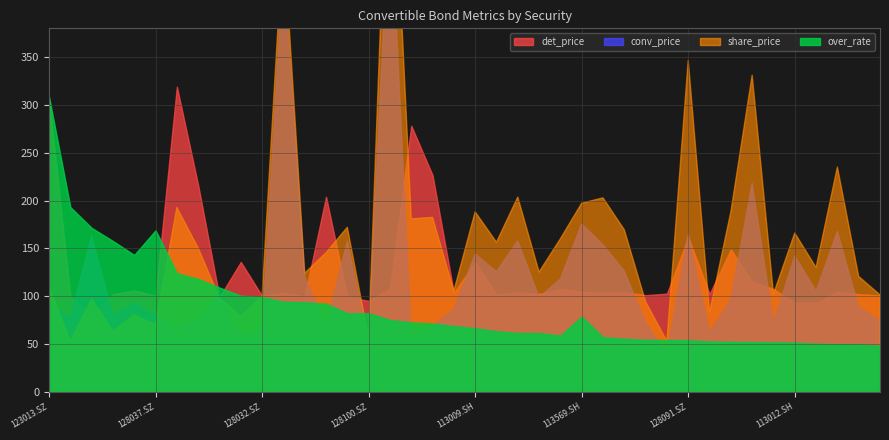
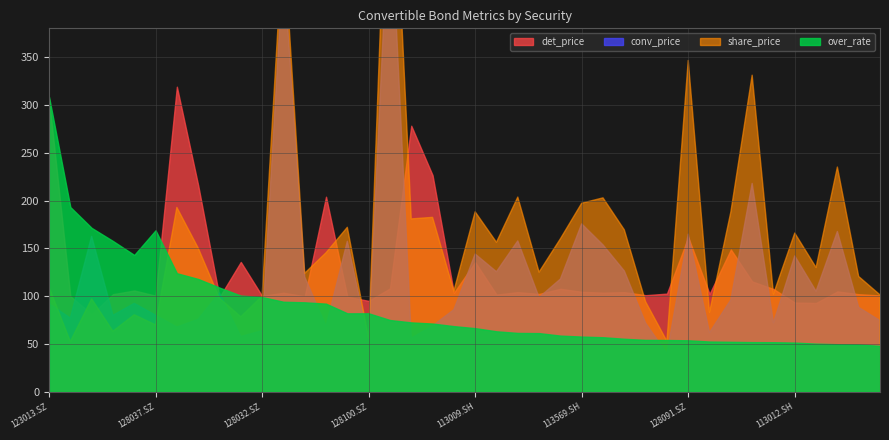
  {
    "det_price": {
      "128037.SZ": 100,
      "128100.SZ": 100,
      "113009.SH": 140,
      "113569.SH": 100,
      "128091.SZ": 160,
      "113012.SH": 90
    },
    "conv_price": {
      "123013.SZ": 90,
      "128037.SZ": 80,
      "128032.SZ": 60,
      "113009.SH": 140,
      "113569.SH": 180,
      "128091.SZ": 160,
      "113012.SH": 140
    },
    "share_price": {
      "123013.SZ": 110,
      "128037.SZ": 70,
      "113009.SH": 190,
      "113569.SH": 200,
      "128091.SZ": 350,
      "113012.SH": 170
    },
    "over_rate": {
      "128037.SZ": 170,
      "128100.SZ": 80,
      "113009.SH": 70,
-     "113569.SH": 80,
+     "113569.SH": 60,
      "128091.SZ": 50,
      "113012.SH": 50
    }
  }
